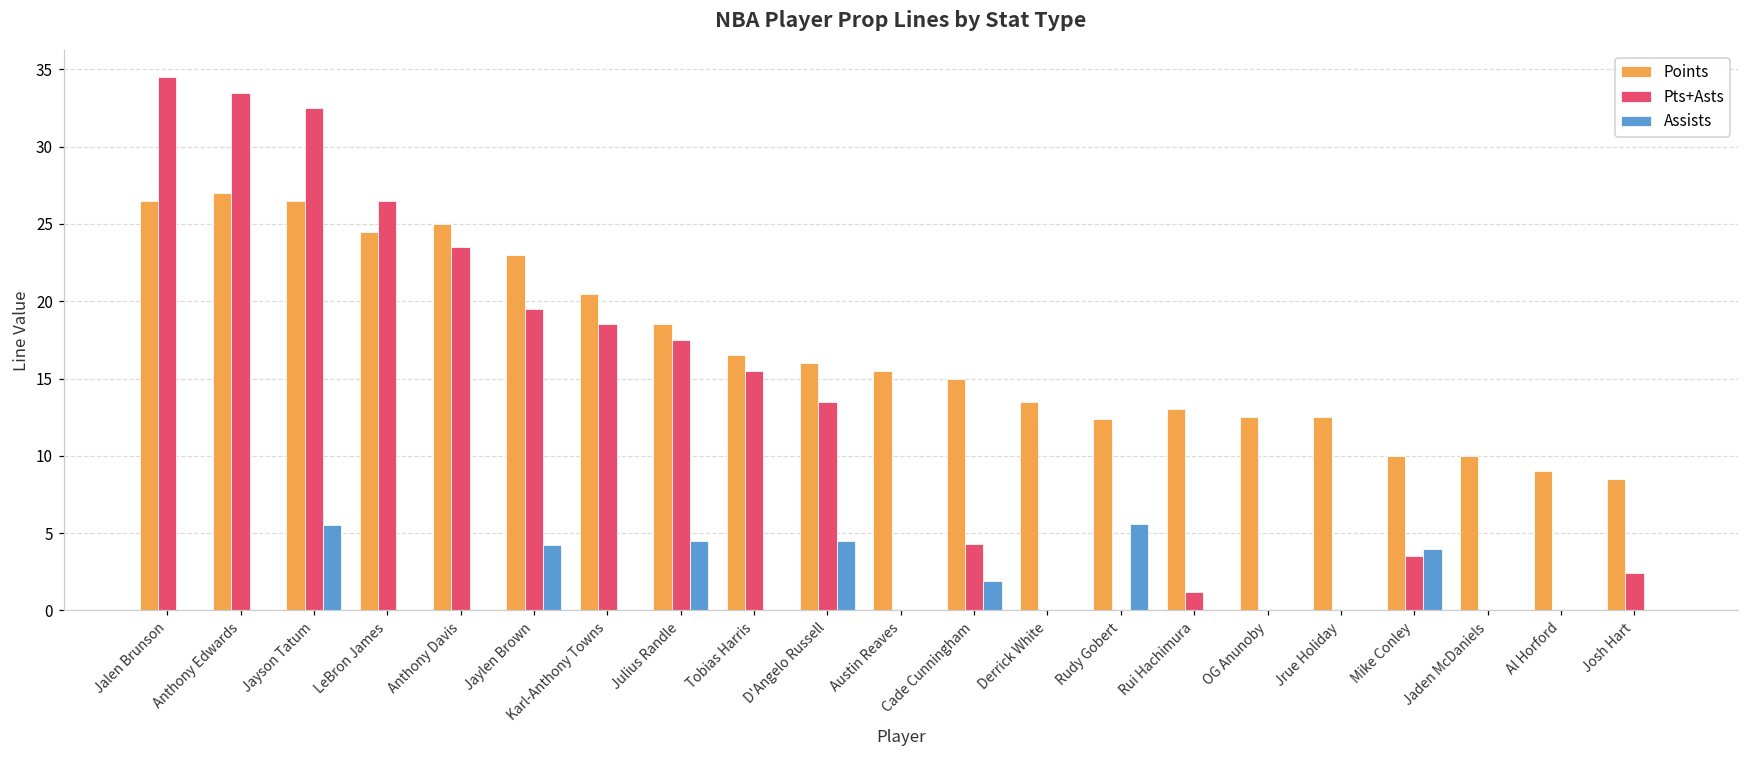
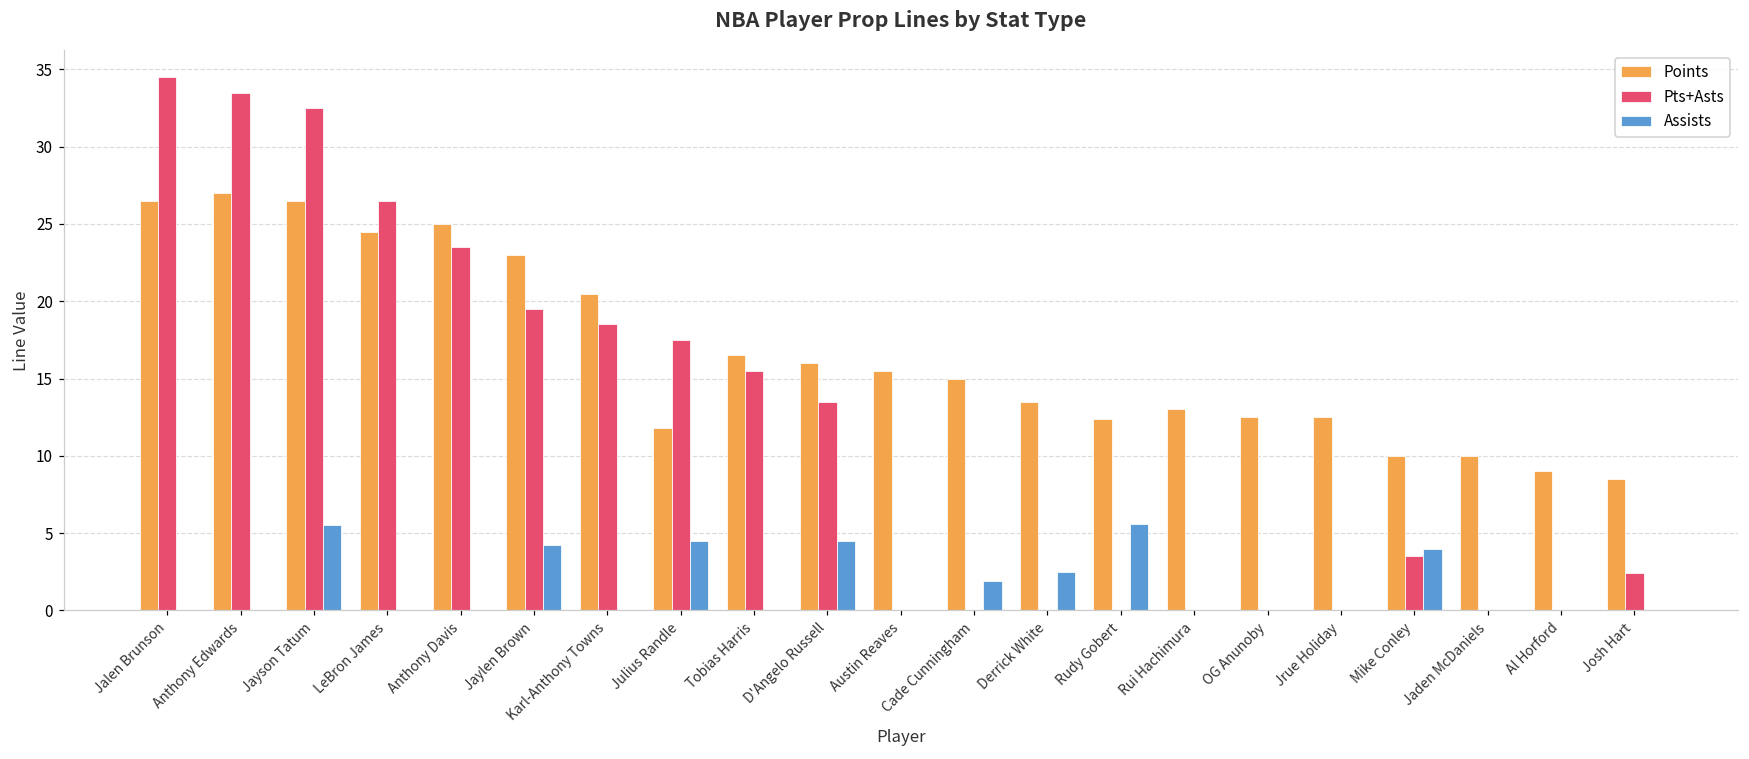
  {
    "Points": {
      "Jalen Brunson": 26.5,
      "Anthony Edwards": 27.0,
      "Jayson Tatum": 26.5,
      "LeBron James": 24.5,
      "Anthony Davis": 25.0,
      "Jaylen Brown": 23.0,
      "Karl-Anthony Towns": 20.5,
-     "Julius Randle": 18.5,
+     "Julius Randle": 11.8,
      "Tobias Harris": 16.5,
      "D'Angelo Russell": 16.0,
      "Austin Reaves": 15.5,
      "Cade Cunningham": 15.0,
      "Derrick White": 13.5,
      "Rudy Gobert": 12.4,
      "Rui Hachimura": 13.0,
      "OG Anunoby": 12.5,
      "Jrue Holiday": 12.5,
      "Mike Conley": 10.0,
      "Jaden McDaniels": 10.0,
      "Al Horford": 9.0,
      "Josh Hart": 8.5
    },
    "Pts+Asts": {
      "Jalen Brunson": 34.5,
      "Anthony Edwards": 33.5,
      "Jayson Tatum": 32.5,
      "LeBron James": 26.5,
      "Anthony Davis": 23.5,
      "Jaylen Brown": 19.5,
      "Karl-Anthony Towns": 18.5,
      "Julius Randle": 17.5,
      "Tobias Harris": 15.5,
      "D'Angelo Russell": 13.5,
      "Austin Reaves": 0.0,
-     "Cade Cunningham": 4.3,
+     "Cade Cunningham": 0.0,
      "Derrick White": 0.0,
      "Rudy Gobert": 0.0,
-     "Rui Hachimura": 1.2,
+     "Rui Hachimura": 0.0,
      "OG Anunoby": 0.0,
      "Jrue Holiday": 0.0,
      "Mike Conley": 3.5,
      "Jaden McDaniels": 0.0,
      "Al Horford": 0.0,
      "Josh Hart": 2.4
    },
    "Assists": {
      "Jalen Brunson": 0.0,
      "Anthony Edwards": 0.0,
      "Jayson Tatum": 5.5,
      "LeBron James": 0.0,
      "Anthony Davis": 0.0,
      "Jaylen Brown": 4.2,
      "Karl-Anthony Towns": 0.0,
      "Julius Randle": 4.5,
      "Tobias Harris": 0.0,
      "D'Angelo Russell": 4.5,
      "Austin Reaves": 0.0,
      "Cade Cunningham": 1.9,
-     "Derrick White": 0.0,
+     "Derrick White": 2.5,
      "Rudy Gobert": 5.6,
      "Rui Hachimura": 0.0,
      "OG Anunoby": 0.0,
      "Jrue Holiday": 0.0,
      "Mike Conley": 4.0,
      "Jaden McDaniels": 0.0,
      "Al Horford": 0.0,
      "Josh Hart": 0.0
    }
  }
